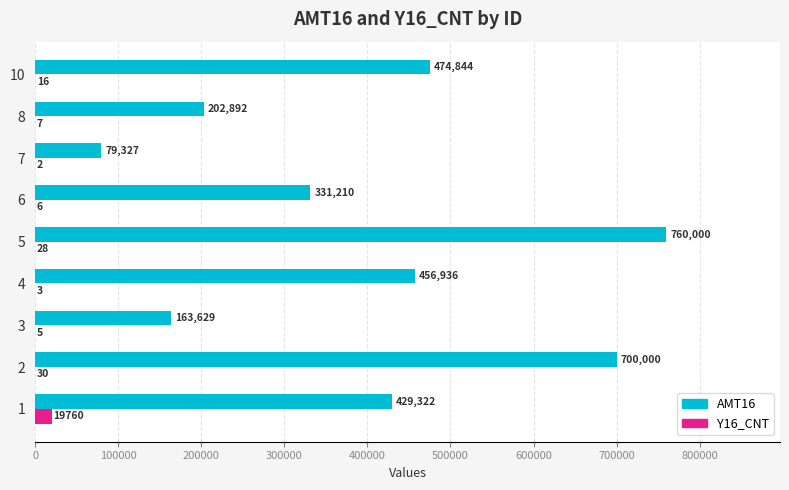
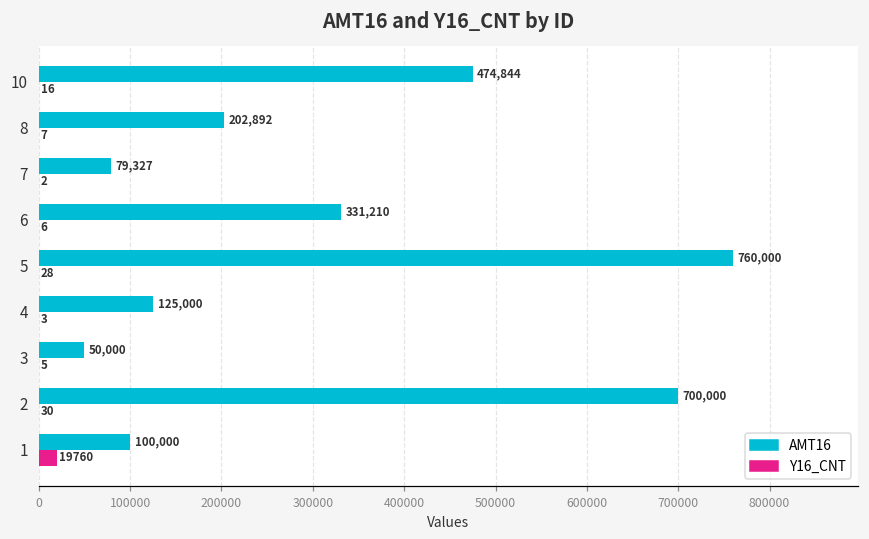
  {
    "AMT16": {
      "10": "474,844",
      "8": "202,892",
      "7": "79,327",
      "6": "331,210",
      "5": "760,000",
-     "4": "456,936",
-     "3": "163,629",
+     "4": "125,000",
+     "3": "50,000",
      "2": "700,000",
-     "1": "429,322"
+     "1": "100,000"
    },
    "Y16_CNT": {
      "10": "16",
      "8": "7",
      "7": "2",
      "6": "6",
      "5": "28",
      "4": "3",
      "3": "5",
      "2": "30",
      "1": "19760"
    }
  }
